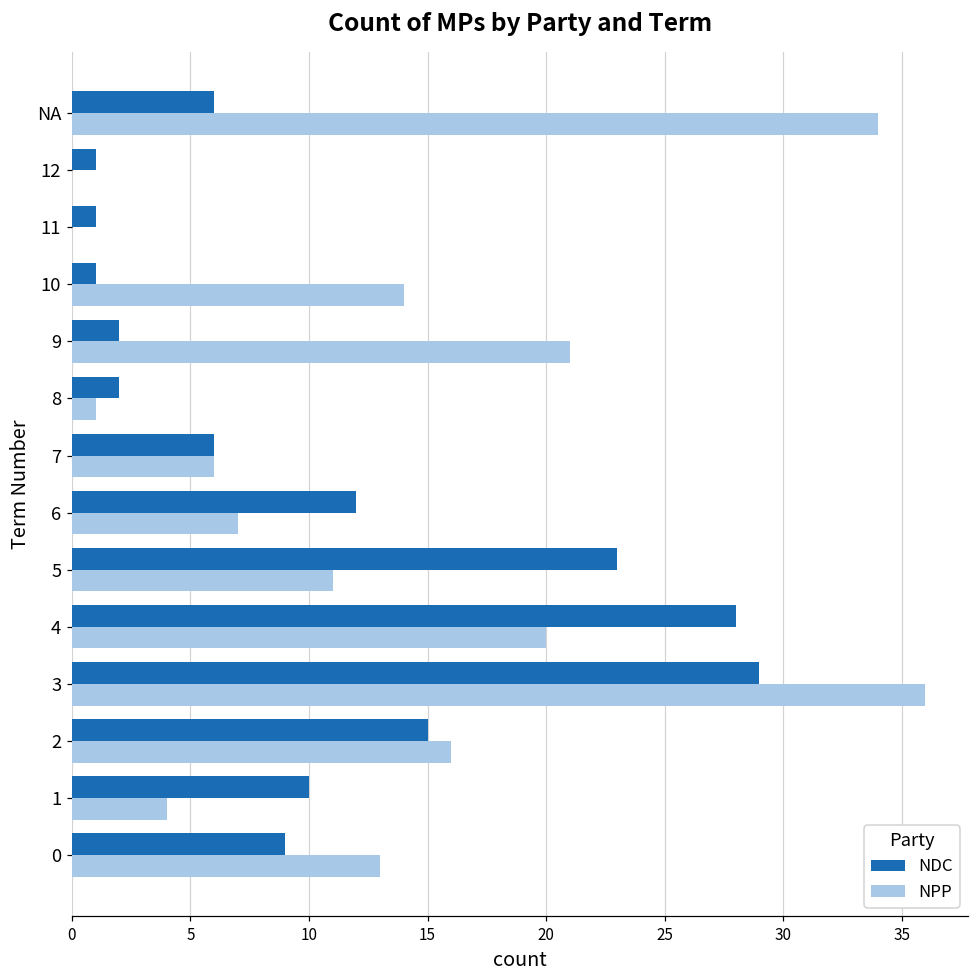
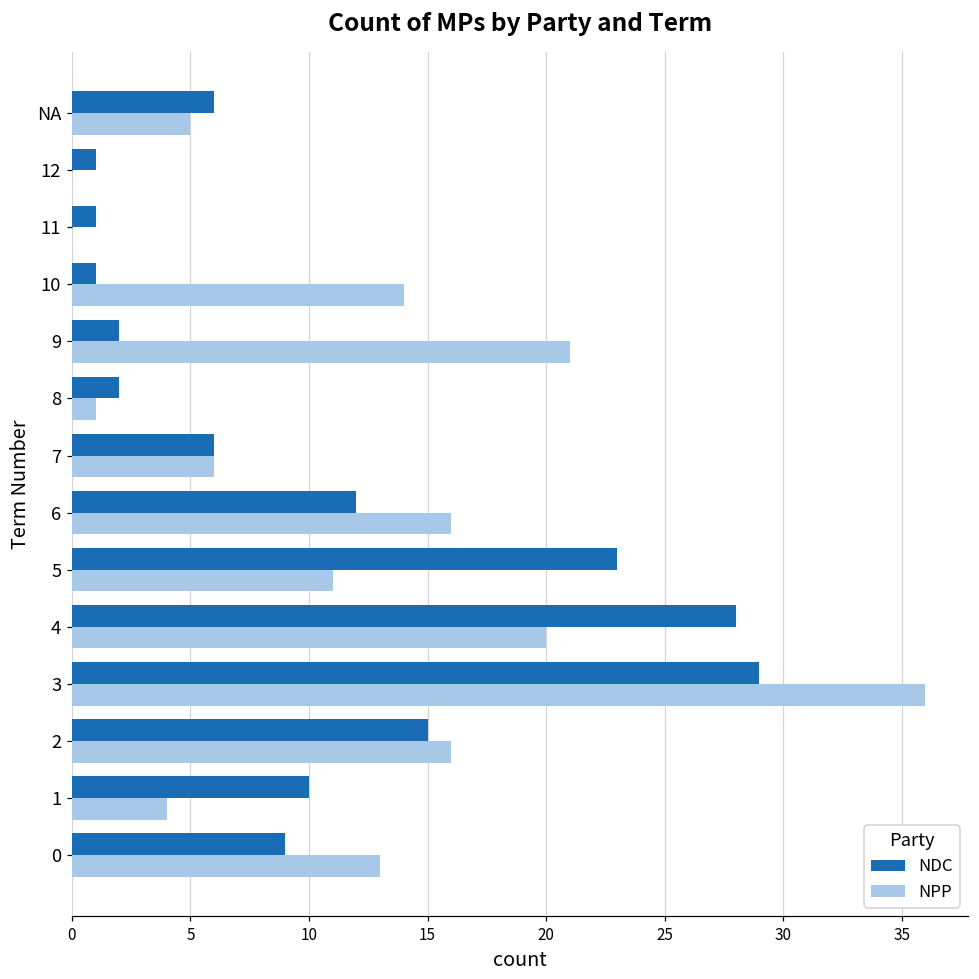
  {
    "NDC": {
      "NA": 6,
      "12": 1,
      "11": 1,
      "10": 1,
      "9": 2,
      "8": 2,
      "7": 6,
      "6": 12,
      "5": 23,
      "4": 28,
      "3": 29,
      "2": 15,
      "1": 10,
      "0": 9
    },
    "NPP": {
-     "NA": 34,
+     "NA": 5,
      "12": 0,
      "11": 0,
      "10": 14,
      "9": 21,
      "8": 1,
      "7": 6,
-     "6": 7,
+     "6": 16,
      "5": 11,
      "4": 20,
      "3": 36,
      "2": 16,
      "1": 4,
      "0": 13
    }
  }
